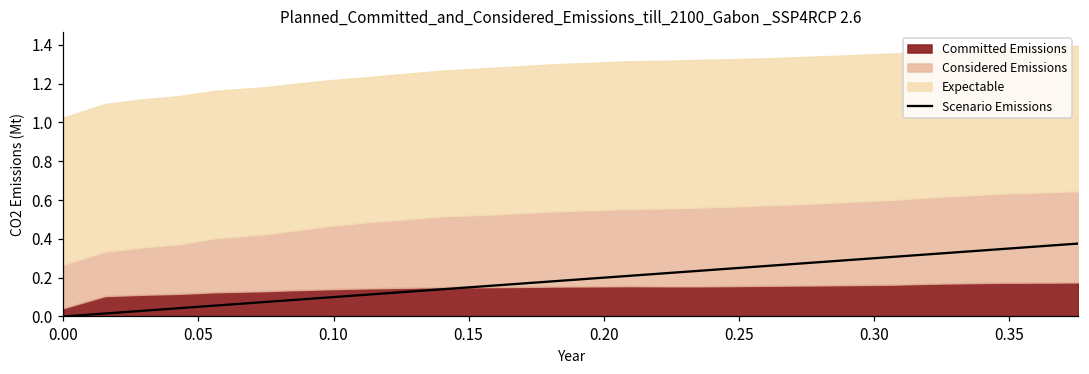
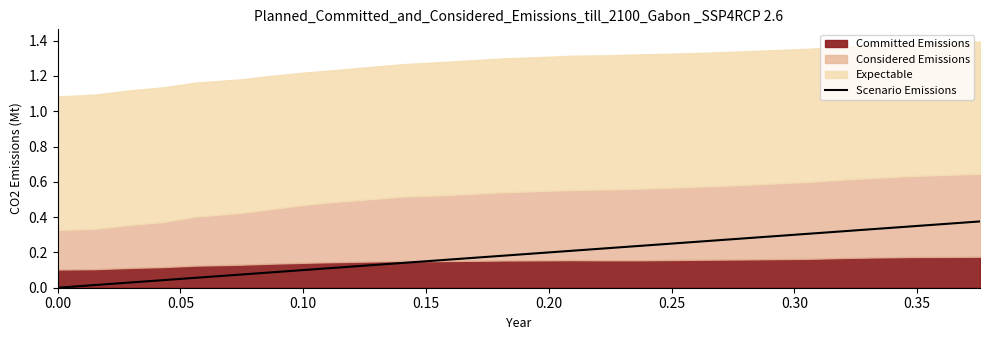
  {
    "Committed Emissions": {
-     "0.00": 0.04
+     "0.00": 0.10
    },
    "Scenario Emissions": {
      "0.00": 0.00
    }
  }
